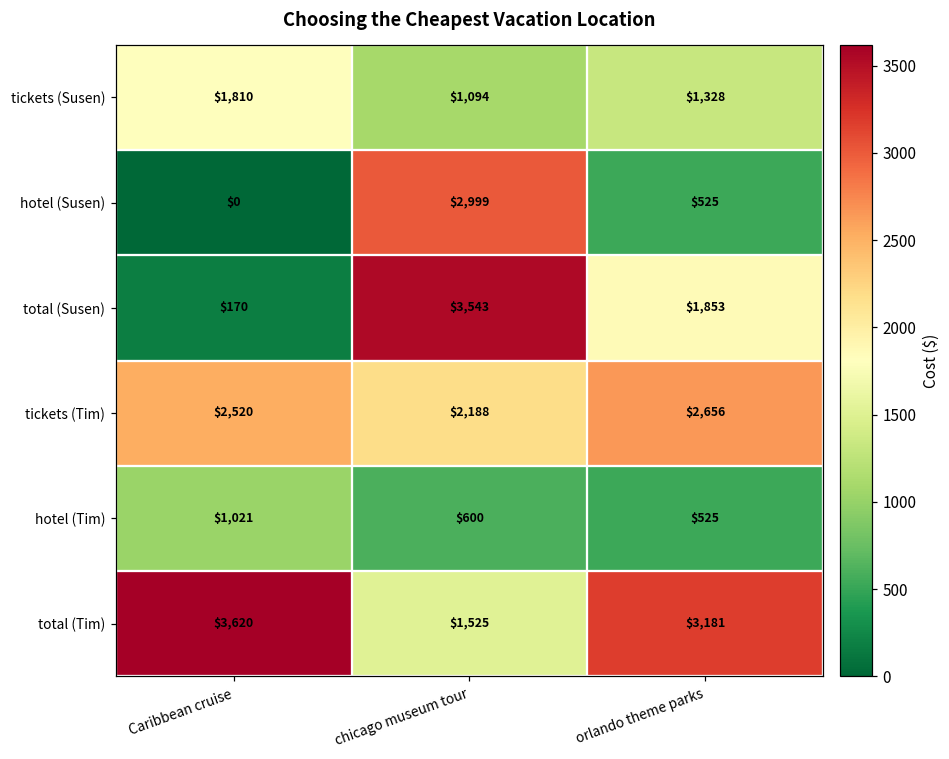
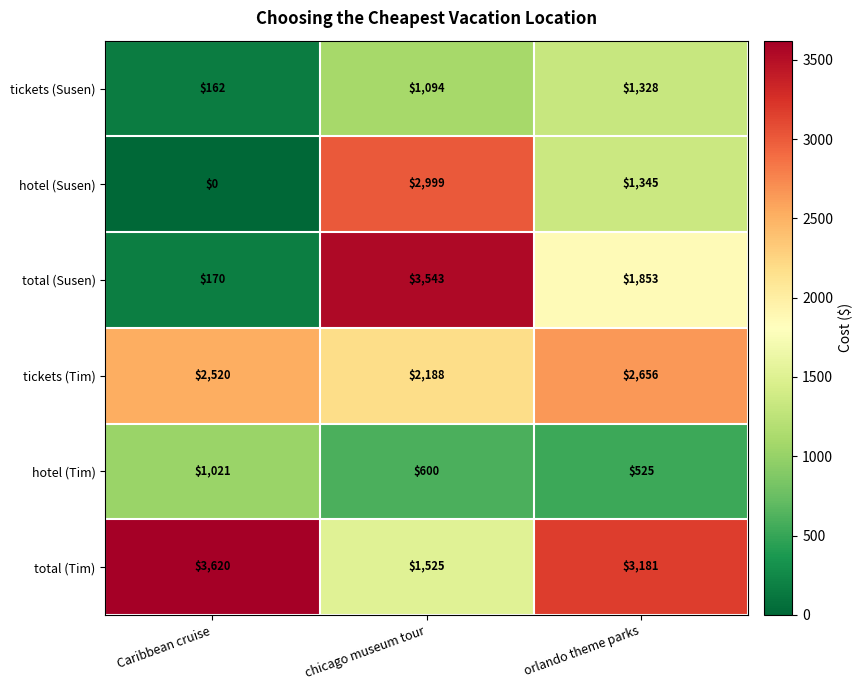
  {
    "tickets (Susen)": {
-     "Caribbean cruise": "$1,810",
+     "Caribbean cruise": "$162",
      "chicago museum tour": "$1,094",
      "orlando theme parks": "$1,328"
    },
    "hotel (Susen)": {
      "Caribbean cruise": "$0",
      "chicago museum tour": "$2,999",
-     "orlando theme parks": "$525"
+     "orlando theme parks": "$1,345"
    },
    "total (Susen)": {
      "Caribbean cruise": "$170",
      "chicago museum tour": "$3,543",
      "orlando theme parks": "$1,853"
    },
    "tickets (Tim)": {
      "Caribbean cruise": "$2,520",
      "chicago museum tour": "$2,188",
      "orlando theme parks": "$2,656"
    },
    "hotel (Tim)": {
      "Caribbean cruise": "$1,021",
      "chicago museum tour": "$600",
      "orlando theme parks": "$525"
    },
    "total (Tim)": {
      "Caribbean cruise": "$3,620",
      "chicago museum tour": "$1,525",
      "orlando theme parks": "$3,181"
    }
  }
